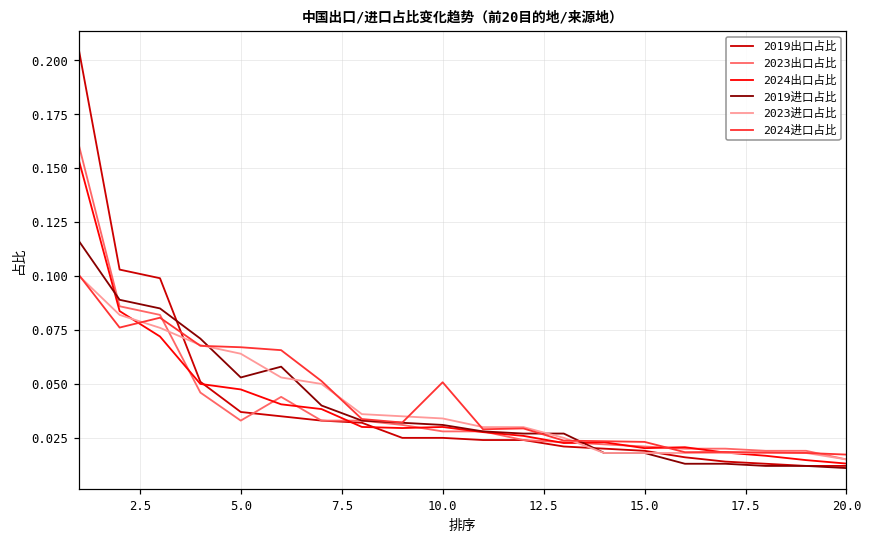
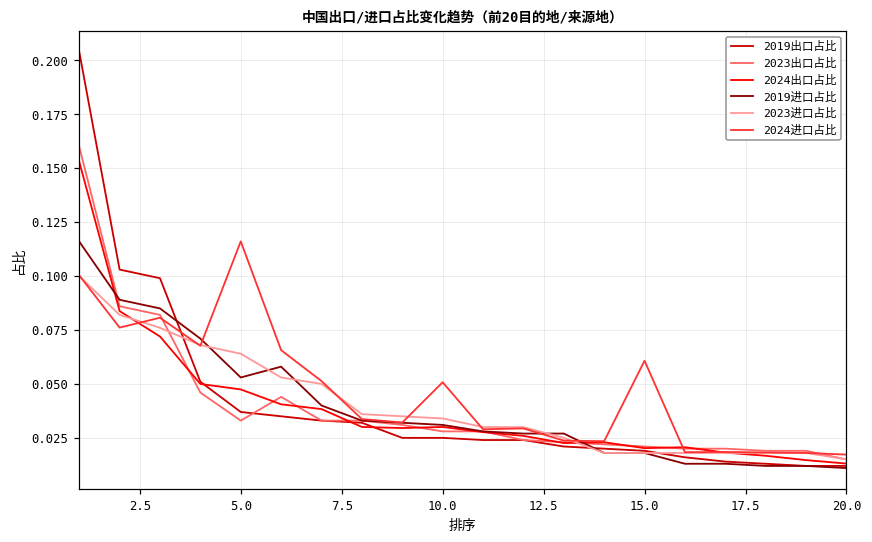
  {
    "2023出口占比": {
      "5.0": 0.033,
      "10.0": 0.028
    },
    "2019进口占比": {
      "5.0": 0.053
    },
    "2023进口占比": {
      "5.0": 0.064,
      "10.0": 0.034
    },
    "2024进口占比": {
-     "5.0": 0.067,
+     "5.0": 0.116,
      "10.0": 0.051,
-     "15.0": 0.023,
+     "15.0": 0.061,
      "20.0": 0.017
    }
  }
